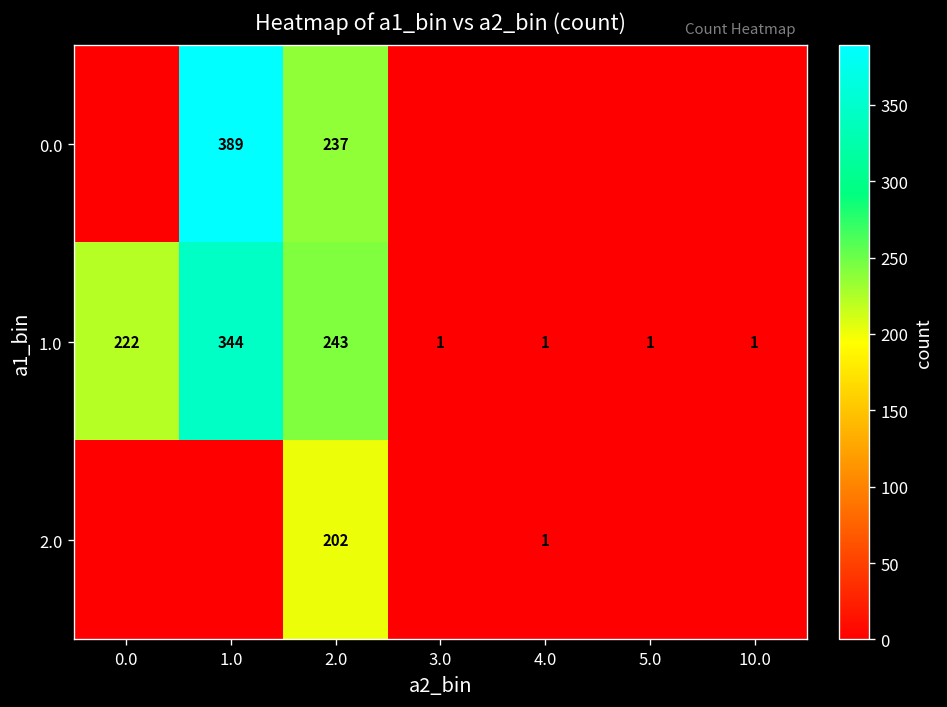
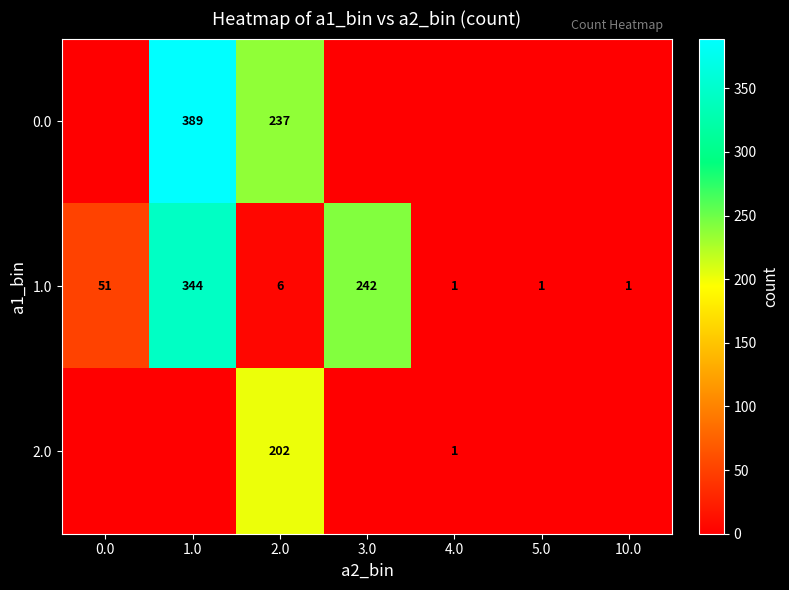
  {
    "0.0": {
      "1.0": 389,
      "2.0": 237
    },
    "1.0": {
-     "0.0": 222,
+     "0.0": 51,
      "1.0": 344,
-     "2.0": 243,
-     "3.0": 1,
+     "2.0": 6,
+     "3.0": 242,
      "4.0": 1,
      "5.0": 1,
      "10.0": 1
    },
    "2.0": {
      "2.0": 202,
      "4.0": 1
    }
  }
